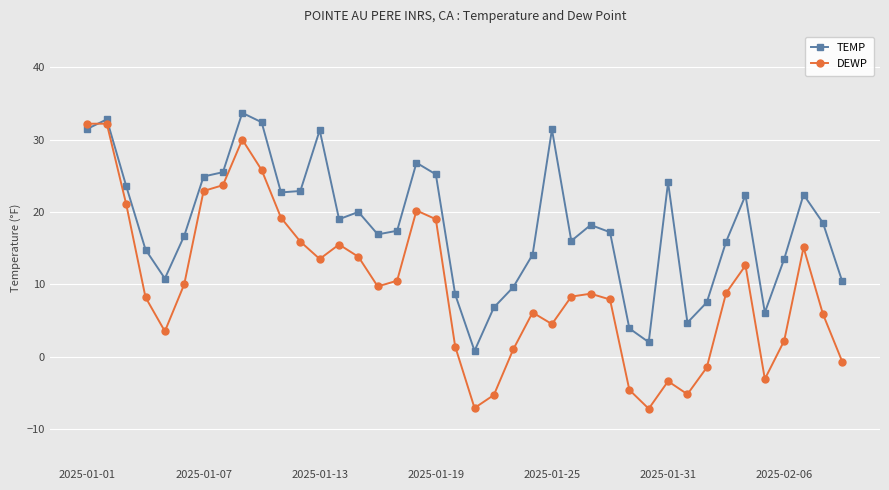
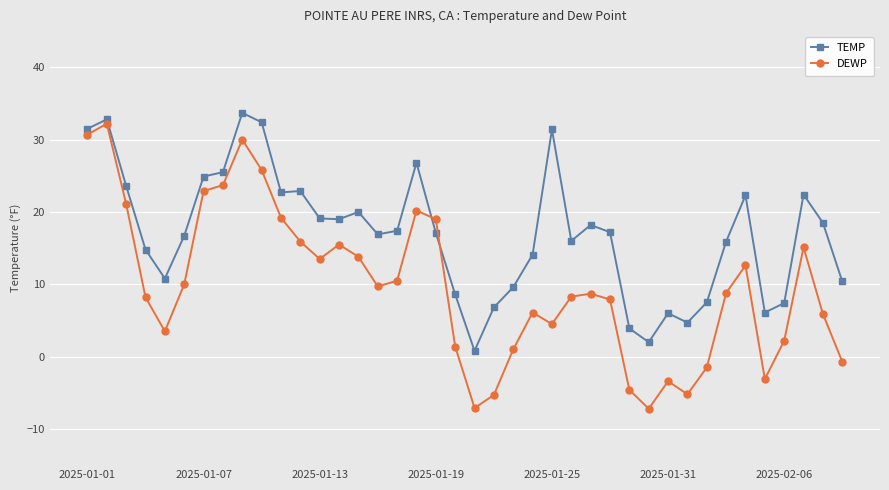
  {
    "TEMP": {
      "2025-01-01": 32,
      "2025-01-07": 25,
-     "2025-01-13": 31,
-     "2025-01-19": 25,
+     "2025-01-13": 19,
+     "2025-01-19": 17,
      "2025-01-25": 31,
-     "2025-01-31": 24,
-     "2025-02-06": 14
+     "2025-01-31": 6,
+     "2025-02-06": 7
    },
    "DEWP": {
-     "2025-01-01": 32,
+     "2025-01-01": 31,
      "2025-01-07": 23,
      "2025-01-13": 14,
      "2025-01-19": 19,
      "2025-01-25": 5,
      "2025-01-31": -3,
      "2025-02-06": 2
    }
  }
